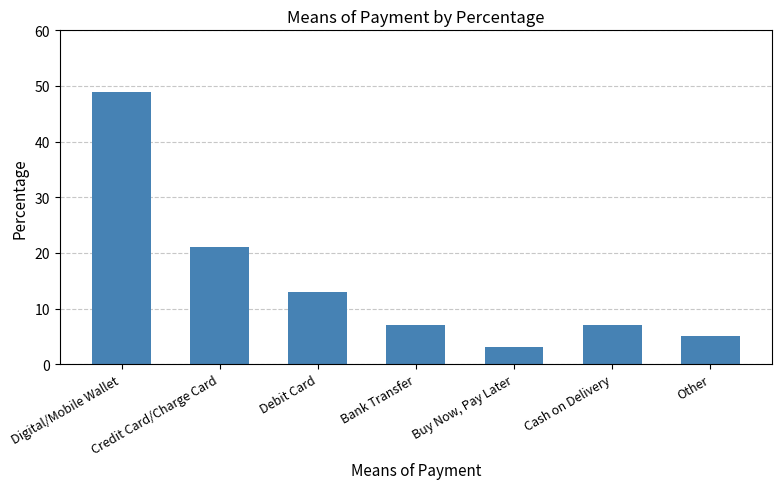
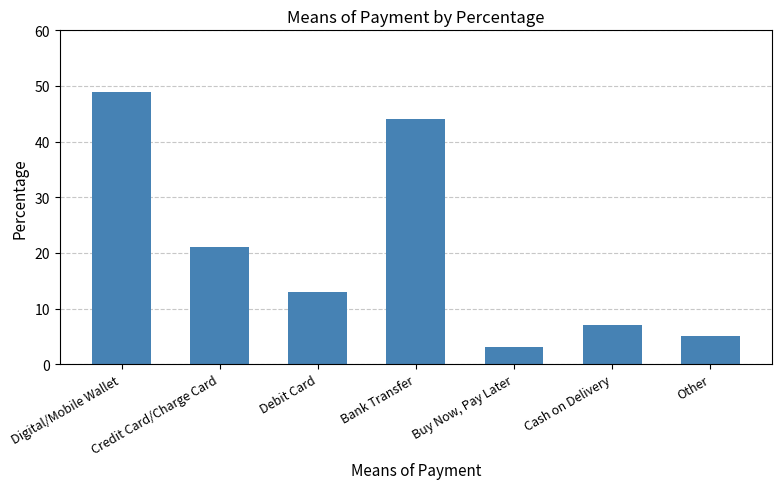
  {
    "Digital/Mobile Wallet": 49,
    "Credit Card/Charge Card": 21,
    "Debit Card": 13,
-   "Bank Transfer": 7,
+   "Bank Transfer": 44,
    "Buy Now, Pay Later": 3,
    "Cash on Delivery": 7,
    "Other": 5
  }
